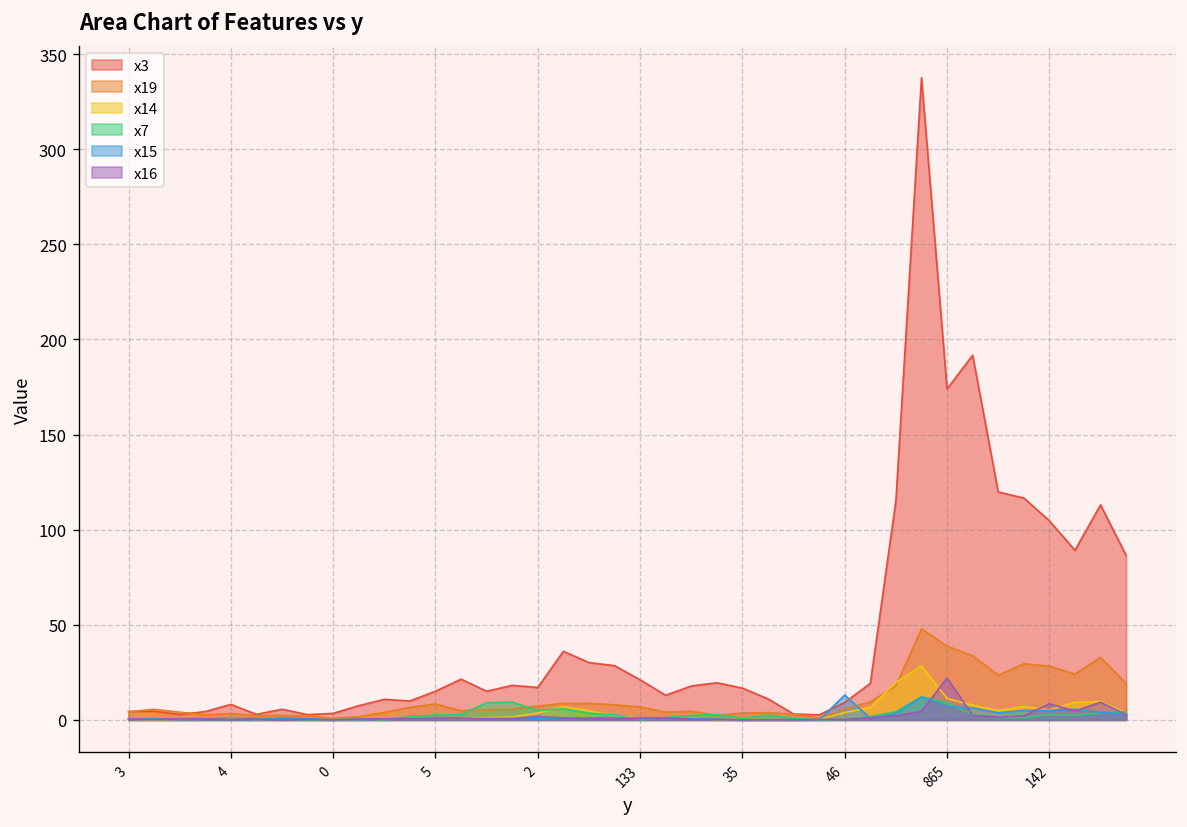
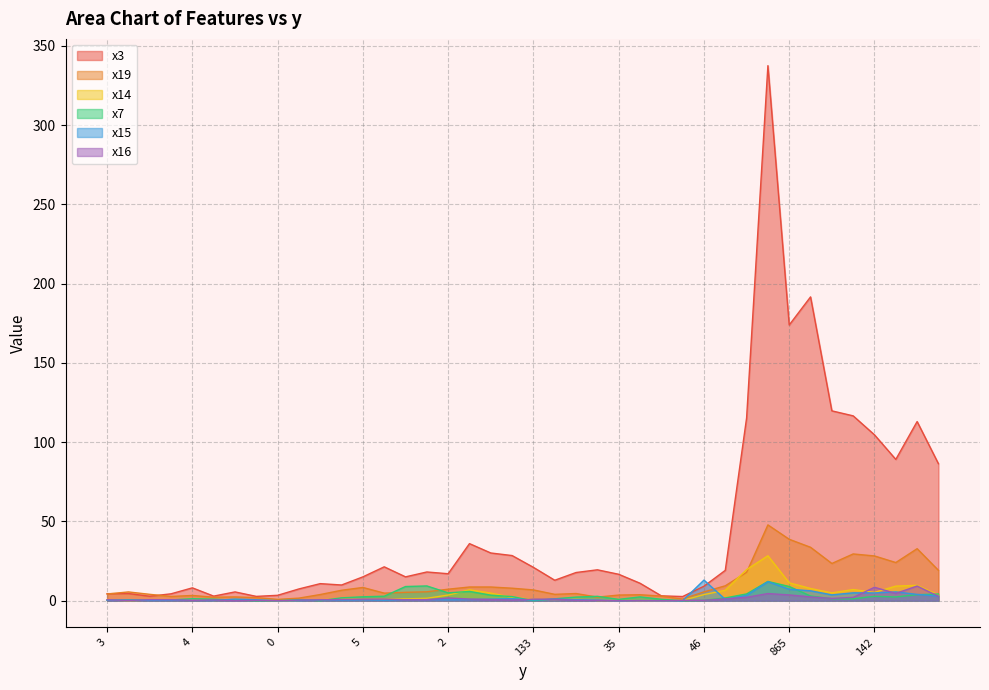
  {
    "x7": {
      "865": 9,
      "142": 3
    },
    "x15": {
      "46": 13,
      "865": 7
    },
    "x16": {
-     "865": 22,
+     "865": 4,
      "142": 8
    }
  }
